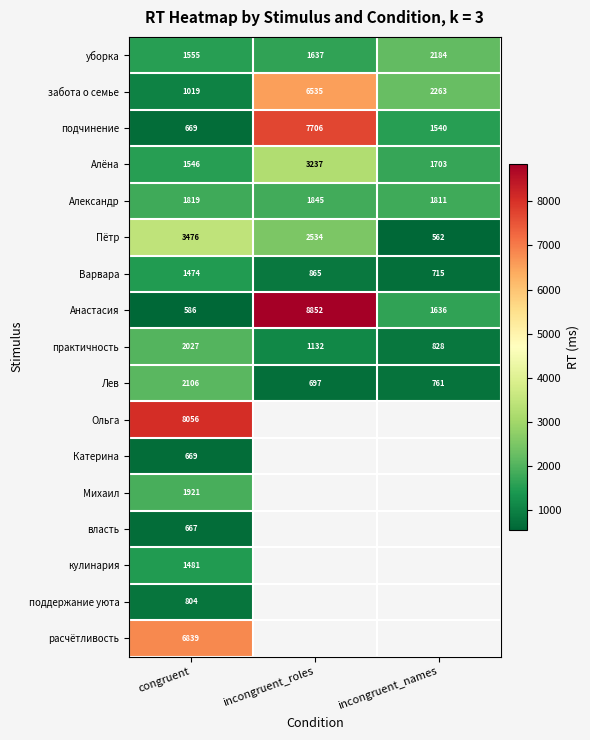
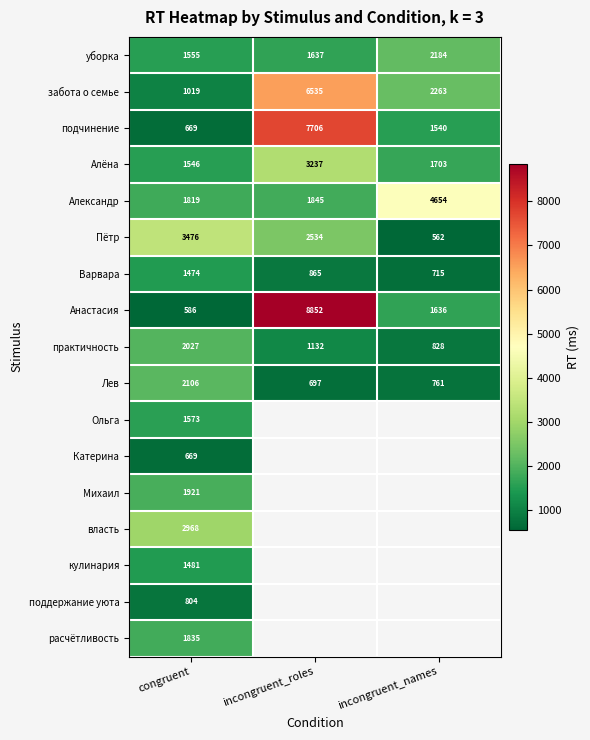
  {
    "уборка": {
      "congruent": 1555,
      "incongruent_roles": 1637,
      "incongruent_names": 2184
    },
    "забота о семье": {
      "congruent": 1019,
      "incongruent_roles": 6535,
      "incongruent_names": 2263
    },
    "подчинение": {
      "congruent": 669,
      "incongruent_roles": 7706,
      "incongruent_names": 1540
    },
    "Алёна": {
      "congruent": 1546,
      "incongruent_roles": 3237,
      "incongruent_names": 1703
    },
    "Александр": {
      "congruent": 1819,
      "incongruent_roles": 1845,
-     "incongruent_names": 1811
+     "incongruent_names": 4654
    },
    "Пётр": {
      "congruent": 3476,
      "incongruent_roles": 2534,
      "incongruent_names": 562
    },
    "Варвара": {
      "congruent": 1474,
      "incongruent_roles": 865,
      "incongruent_names": 715
    },
    "Анастасия": {
      "congruent": 586,
      "incongruent_roles": 8852,
      "incongruent_names": 1636
    },
    "практичность": {
      "congruent": 2027,
      "incongruent_roles": 1132,
      "incongruent_names": 828
    },
    "Лев": {
      "congruent": 2106,
      "incongruent_roles": 697,
      "incongruent_names": 761
    },
    "Ольга": {
-     "congruent": 8056
+     "congruent": 1573
    },
    "Катерина": {
      "congruent": 669
    },
    "Михаил": {
      "congruent": 1921
    },
    "власть": {
-     "congruent": 667
+     "congruent": 2968
    },
    "кулинария": {
      "congruent": 1481
    },
    "поддержание уюта": {
      "congruent": 804
    },
    "расчётливость": {
-     "congruent": 6839
+     "congruent": 1835
    }
  }
